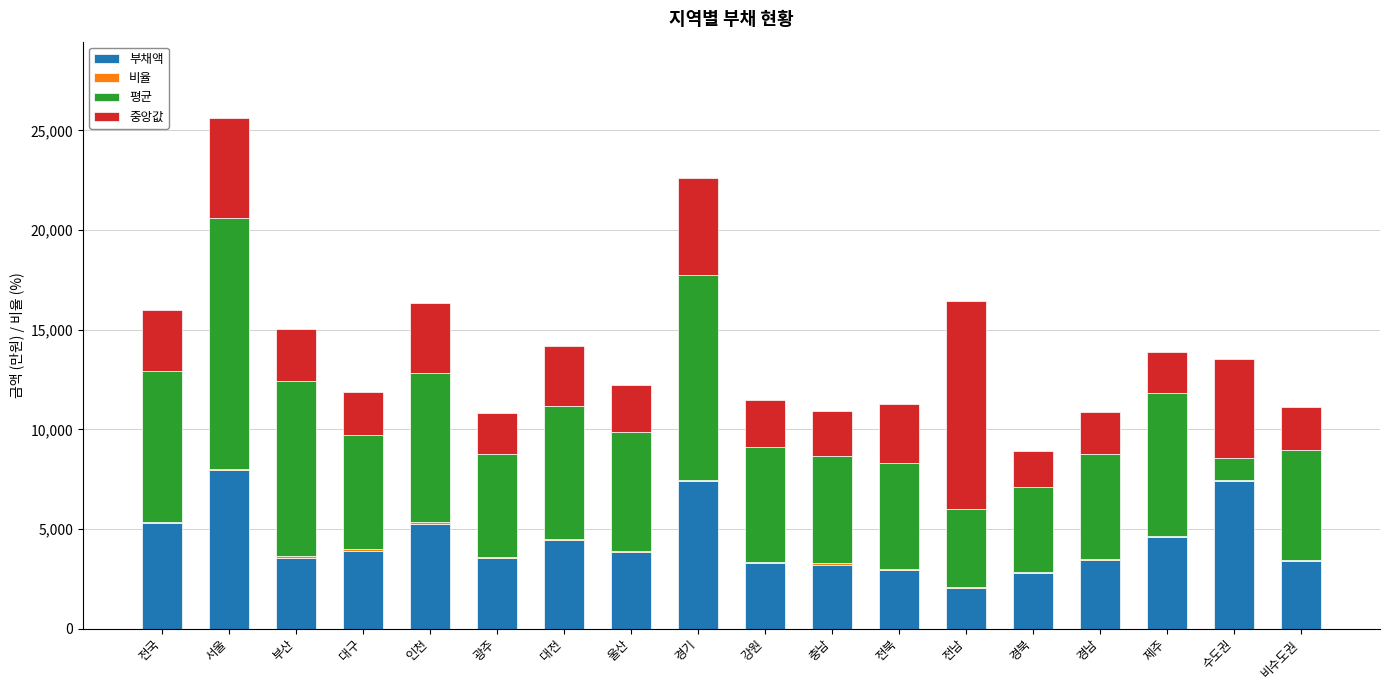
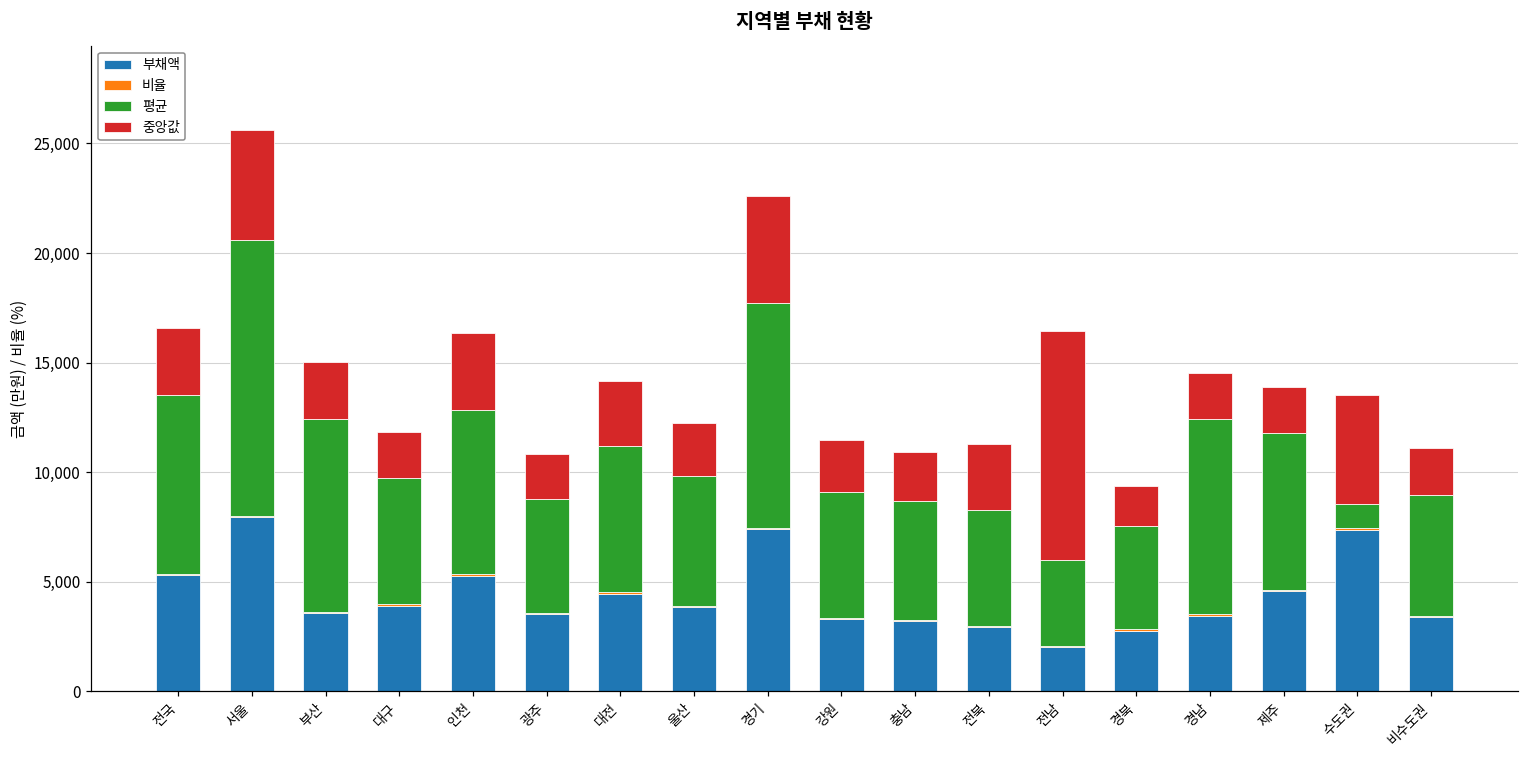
  {
    "부채액": {
      "전국": "5,300",
      "서울": "8,000",
      "부산": "3,600",
      "대구": "3,900",
      "인천": "5,300",
      "광주": "3,500",
      "대전": "4,500",
      "울산": "3,900",
      "경기": "7,400",
      "강원": "3,300",
      "충남": "3,200",
      "전북": "3,000",
      "전남": "2,000",
      "경북": "2,800",
      "경남": "3,400",
      "제주": "4,600",
      "수도권": "7,400",
      "비수도권": "3,400"
    },
    "평균": {
-     "전국": "7,600",
+     "전국": "8,200",
      "서울": "12,600",
      "부산": "8,800",
      "대구": "5,800",
      "인천": "7,500",
      "광주": "5,200",
      "대전": "6,700",
      "울산": "5,900",
      "경기": "10,300",
      "강원": "5,800",
      "충남": "5,400",
      "전북": "5,300",
      "전남": "3,900",
-     "경북": "4,300",
-     "경남": "5,300",
+     "경북": "4,700",
+     "경남": "8,900",
      "제주": "7,200",
      "수도권": "1,100",
      "비수도권": "5,500"
    },
    "중앙값": {
      "전국": "3,000",
      "서울": "5,000",
      "부산": "2,600",
      "대구": "2,100",
      "인천": "3,500",
      "광주": "2,100",
      "대전": "3,000",
      "울산": "2,400",
      "경기": "4,900",
      "강원": "2,400",
      "충남": "2,200",
      "전북": "3,000",
      "전남": "10,500",
      "경북": "1,800",
      "경남": "2,100",
      "제주": "2,100",
      "수도권": "5,000",
      "비수도권": "2,100"
    }
  }
